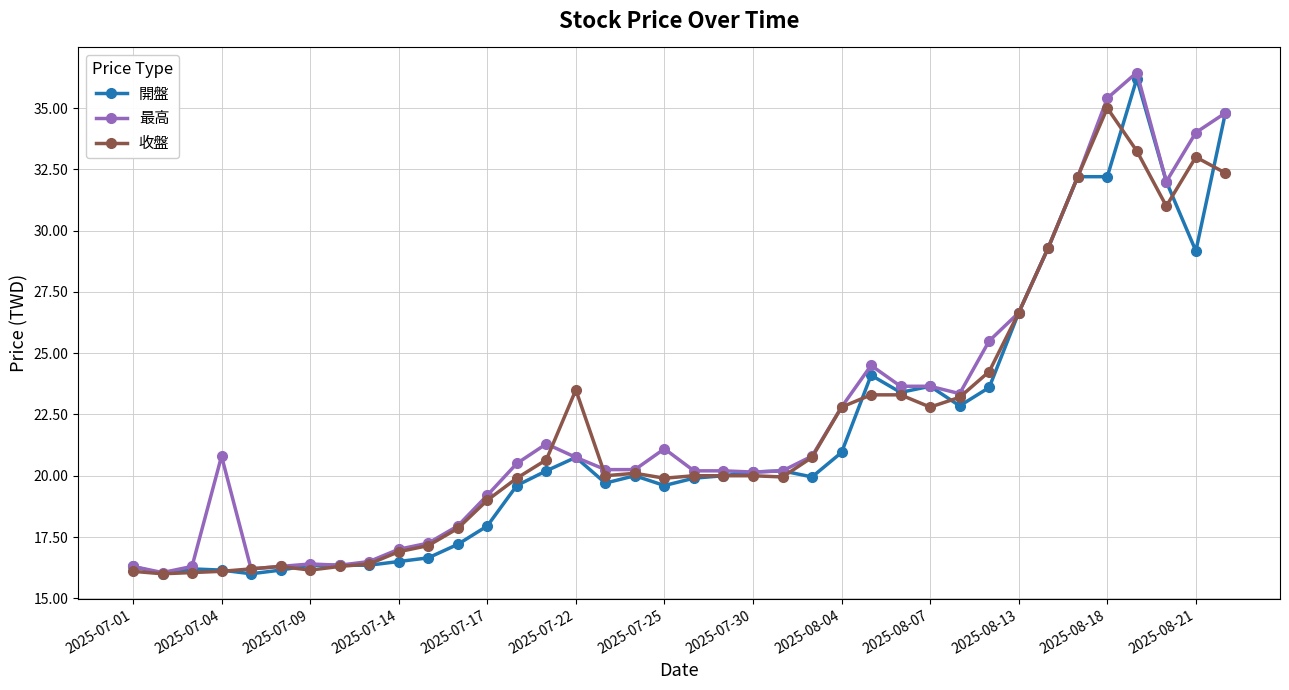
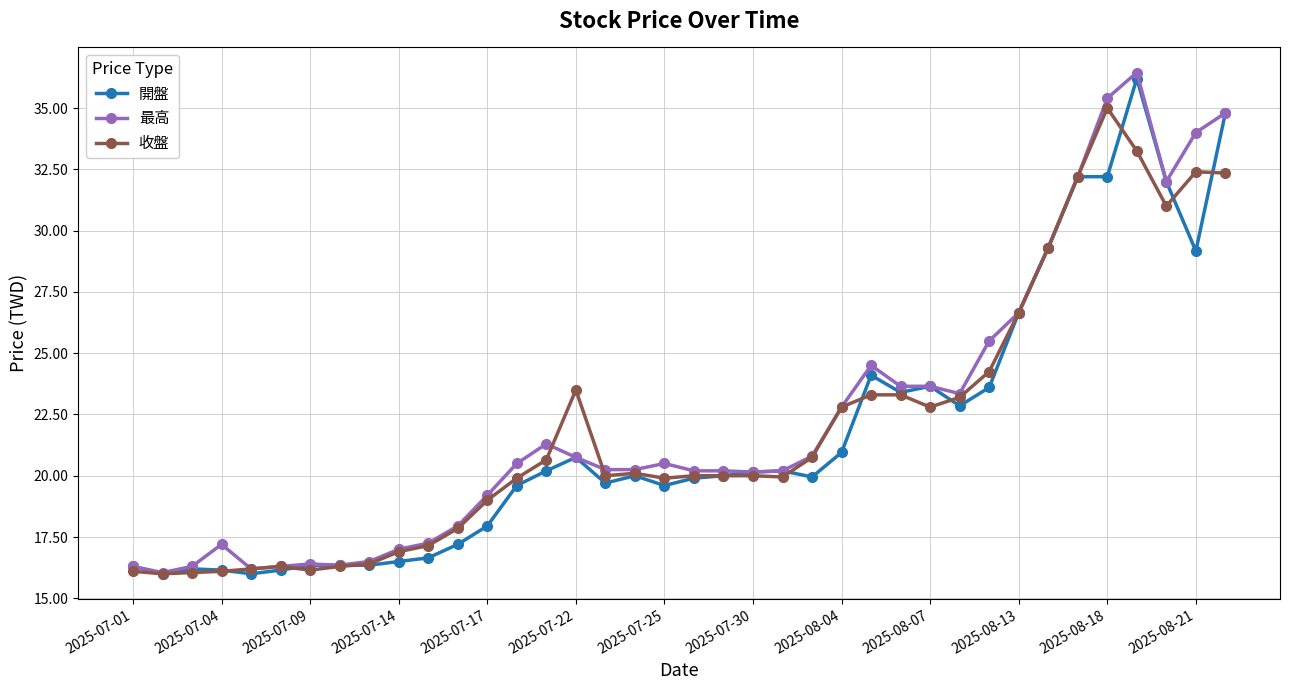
  {
    "開盤": {
      "2025-07-14": 16.5,
      "2025-07-17": 18.0,
      "2025-07-25": 19.6,
      "2025-08-04": 21.0,
      "2025-08-18": 32.2,
      "2025-08-21": 29.2
    },
    "最高": {
-     "2025-07-04": 20.8,
+     "2025-07-04": 17.2,
      "2025-07-17": 19.2,
-     "2025-07-25": 21.1,
+     "2025-07-25": 20.5,
      "2025-08-18": 35.4,
      "2025-08-21": 34.0
    },
    "收盤": {
      "2025-07-01": 16.1,
      "2025-07-09": 16.2,
      "2025-07-17": 19.0,
      "2025-07-22": 23.5,
      "2025-07-25": 19.9,
      "2025-07-30": 20.0,
      "2025-08-07": 22.8,
      "2025-08-18": 35.0,
-     "2025-08-21": 33.0
+     "2025-08-21": 32.4
    }
  }
